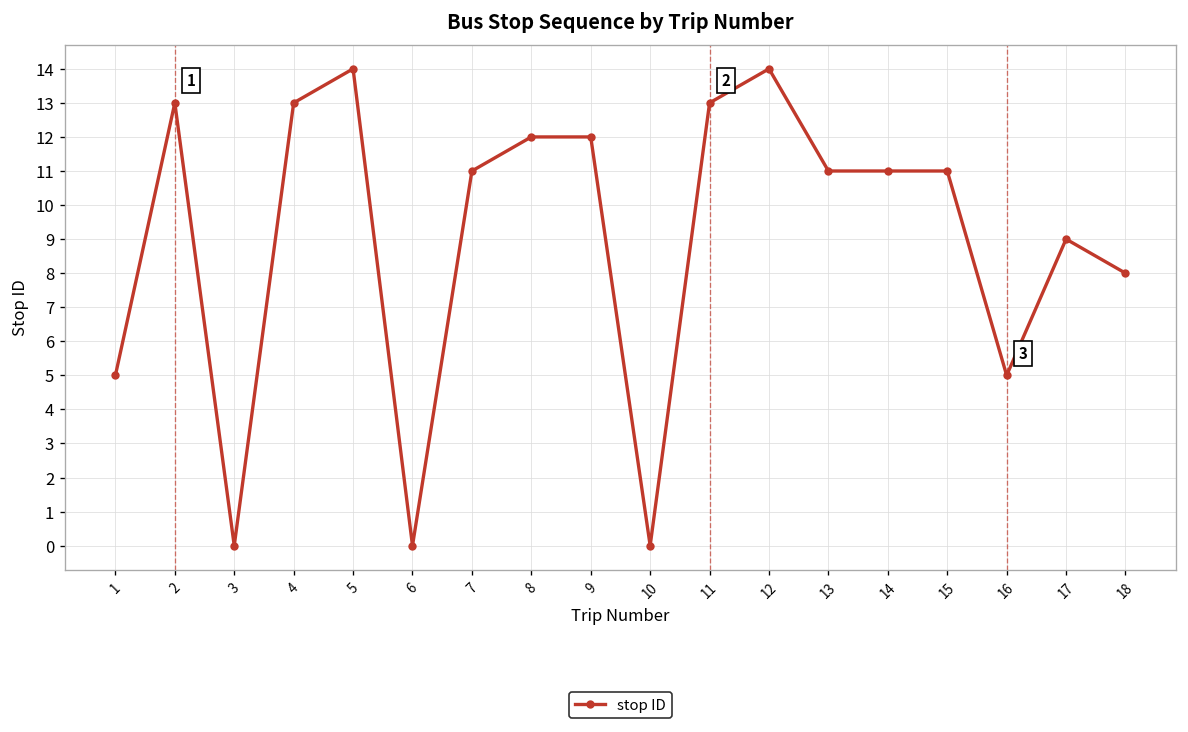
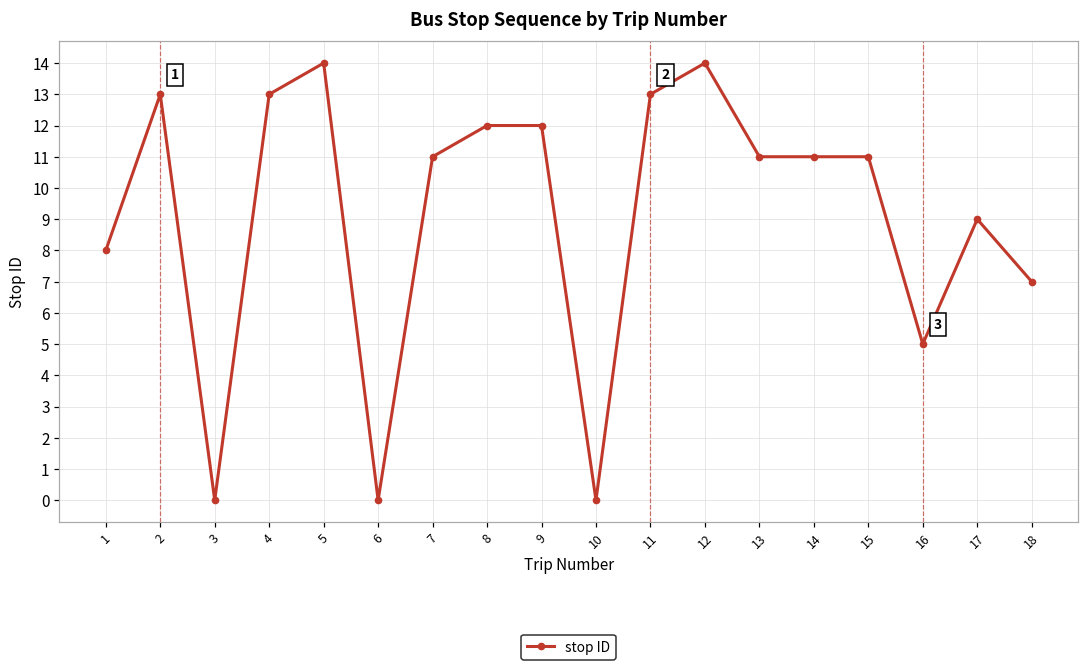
  {
-   "1": 5,
+   "1": 8,
    "3": 0,
    "4": 13,
    "5": 14,
    "6": 0,
    "7": 11,
    "8": 12,
    "9": 12,
    "10": 0,
    "12": 14,
    "13": 11,
    "14": 11,
    "15": 11,
    "17": 9,
-   "18": 8
+   "18": 7
  }
